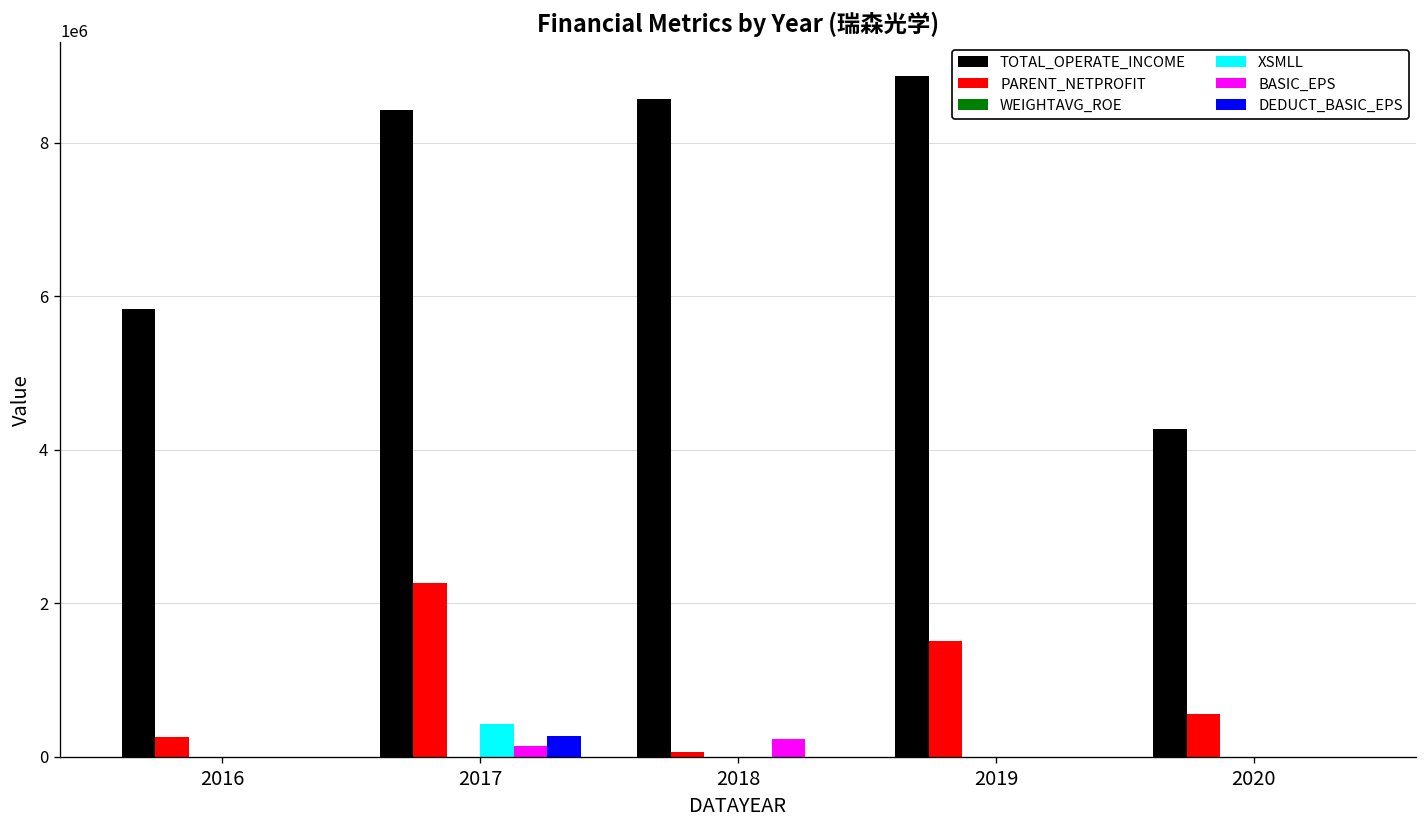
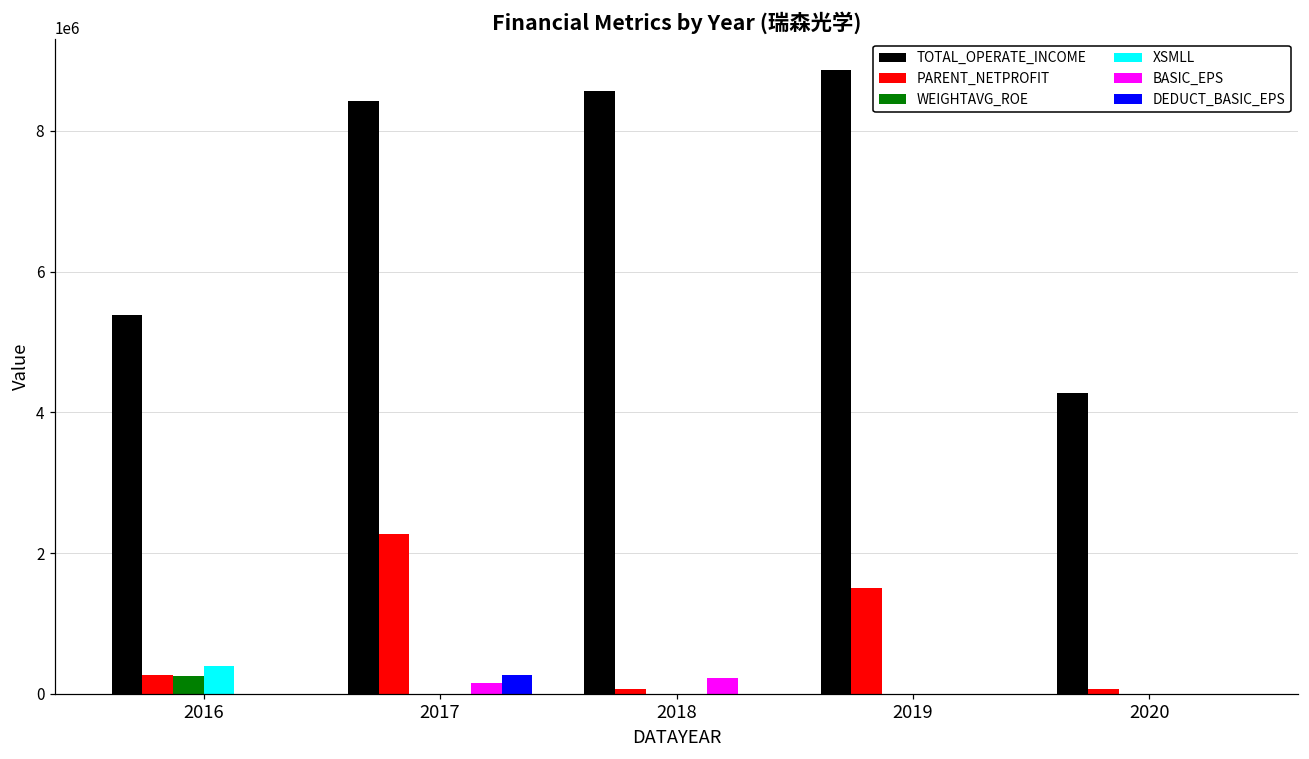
  {
    "TOTAL_OPERATE_INCOME": {
-     "2016": 5800000,
+     "2016": 5400000,
      "2017": 8400000,
      "2018": 8600000,
      "2019": 8900000,
      "2020": 4300000
    },
    "PARENT_NETPROFIT": {
      "2016": 300000,
      "2017": 2300000,
      "2018": 100000,
      "2019": 1500000,
-     "2020": 600000
+     "2020": 100000
    },
    "WEIGHTAVG_ROE": {
-     "2016": 0
+     "2016": 200000
    },
    "XSMLL": {
-     "2016": 0,
-     "2017": 400000
+     "2016": 400000,
+     "2017": 0
    },
    "BASIC_EPS": {
      "2017": 100000,
      "2018": 200000
    },
    "DEDUCT_BASIC_EPS": {
      "2017": 300000
    }
  }
